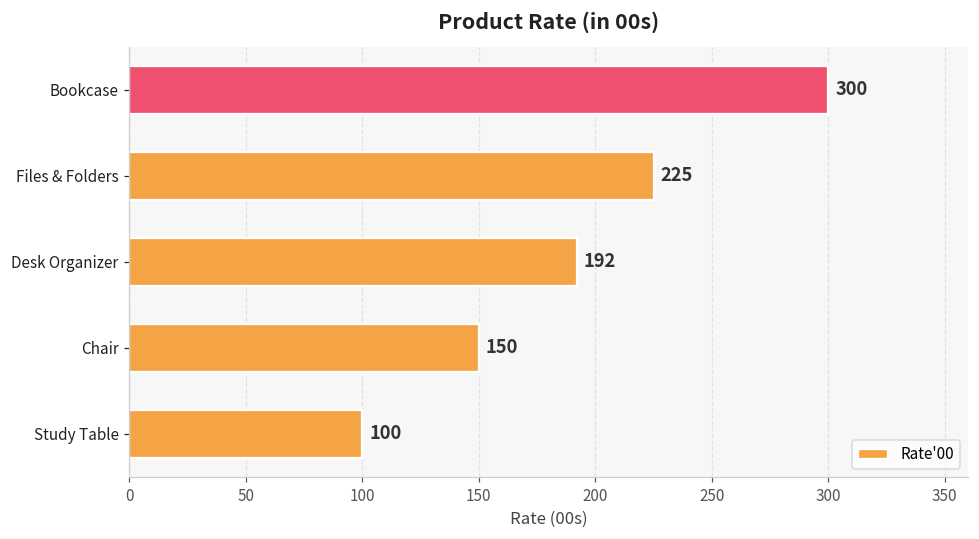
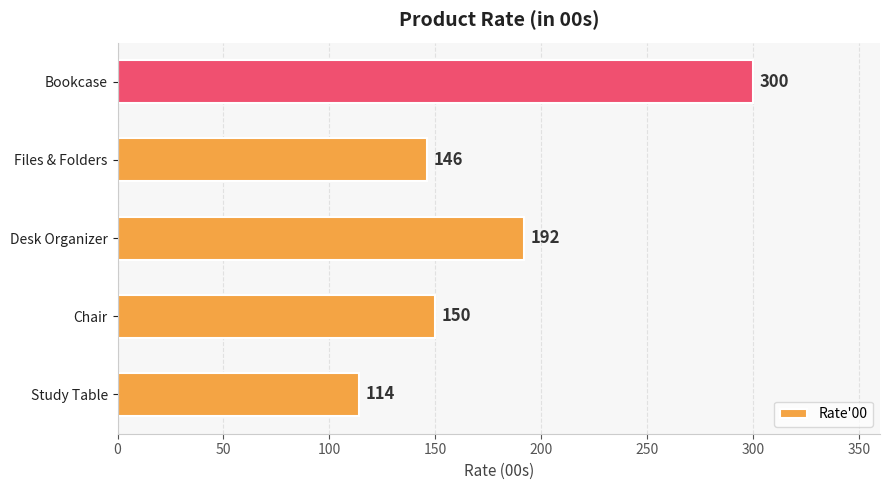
  {
    "Bookcase": 300,
-   "Files & Folders": 225,
+   "Files & Folders": 146,
    "Desk Organizer": 192,
    "Chair": 150,
-   "Study Table": 100
+   "Study Table": 114
  }
